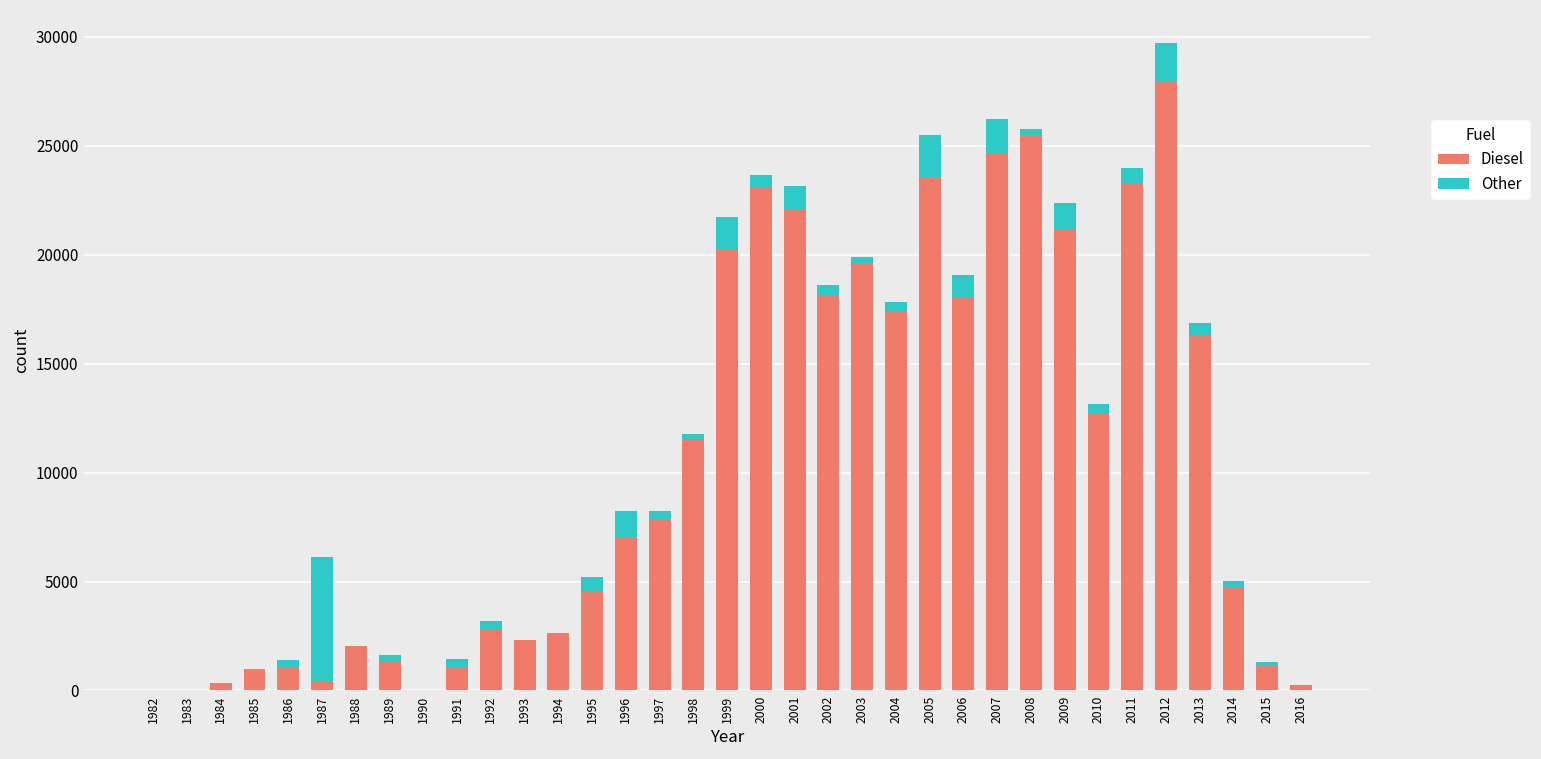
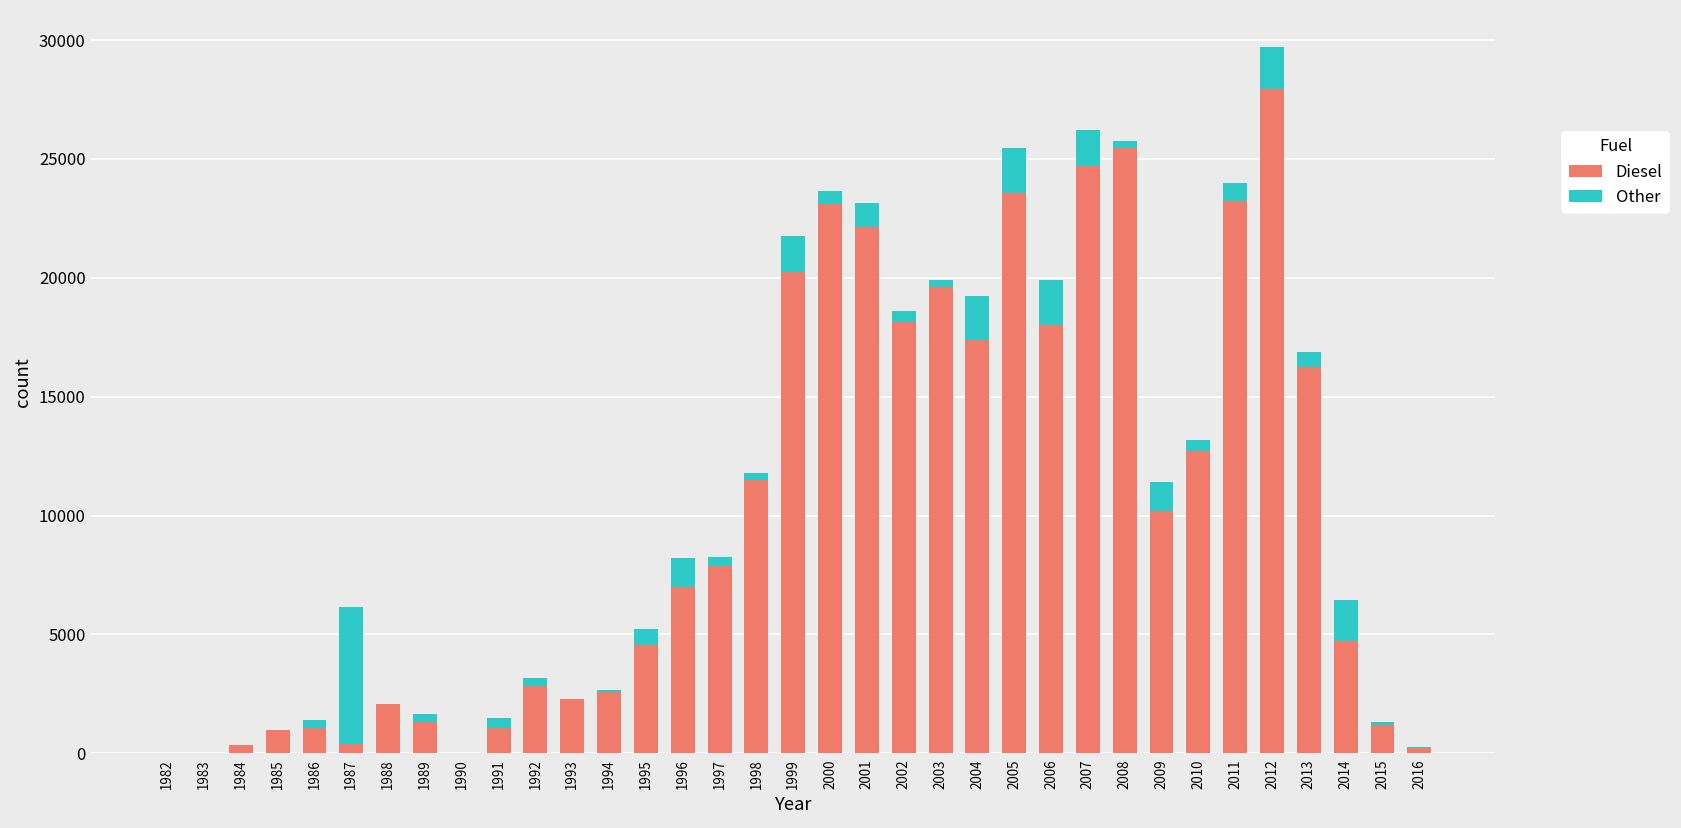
  {
    "Diesel": {
      "1982": 0,
      "1983": 0,
      "1984": 300,
      "1985": 1000,
      "1986": 1100,
      "1987": 400,
      "1988": 2100,
      "1989": 1300,
      "1991": 1100,
      "1992": 2800,
      "1993": 2300,
      "1994": 2600,
      "1995": 4600,
      "1996": 7000,
      "1997": 7900,
      "1998": 11500,
      "1999": 20300,
      "2000": 23100,
      "2001": 22100,
      "2002": 18100,
      "2003": 19600,
      "2004": 17400,
      "2005": 23600,
      "2006": 18000,
      "2007": 24700,
      "2008": 25500,
-     "2009": 21100,
+     "2009": 10200,
      "2010": 12700,
      "2011": 23200,
      "2012": 28000,
      "2013": 16300,
      "2014": 4700,
      "2015": 1200,
      "2016": 200
    },
    "Other": {
      "1982": 0,
      "1983": 0,
      "1984": 0,
      "1985": 0,
      "1986": 300,
      "1987": 5700,
      "1989": 300,
      "1990": 0,
      "1991": 400,
      "1992": 400,
      "1993": 0,
      "1995": 700,
      "1996": 1200,
      "1997": 400,
      "1998": 300,
      "1999": 1500,
      "2000": 500,
      "2001": 1000,
      "2002": 500,
      "2003": 300,
-     "2004": 400,
+     "2004": 1800,
      "2005": 1900,
-     "2006": 1000,
+     "2006": 1900,
      "2007": 1500,
      "2008": 300,
      "2009": 1200,
      "2010": 400,
      "2011": 800,
      "2012": 1700,
      "2013": 600,
-     "2014": 300
+     "2014": 1700
    }
  }
